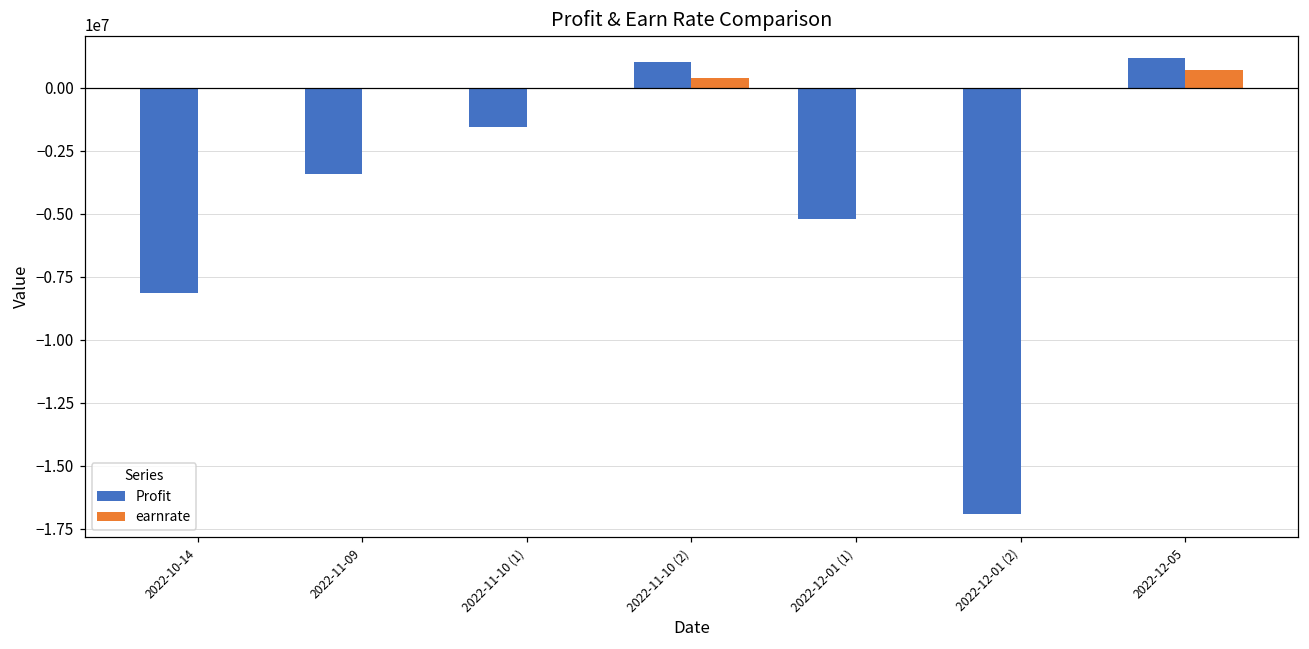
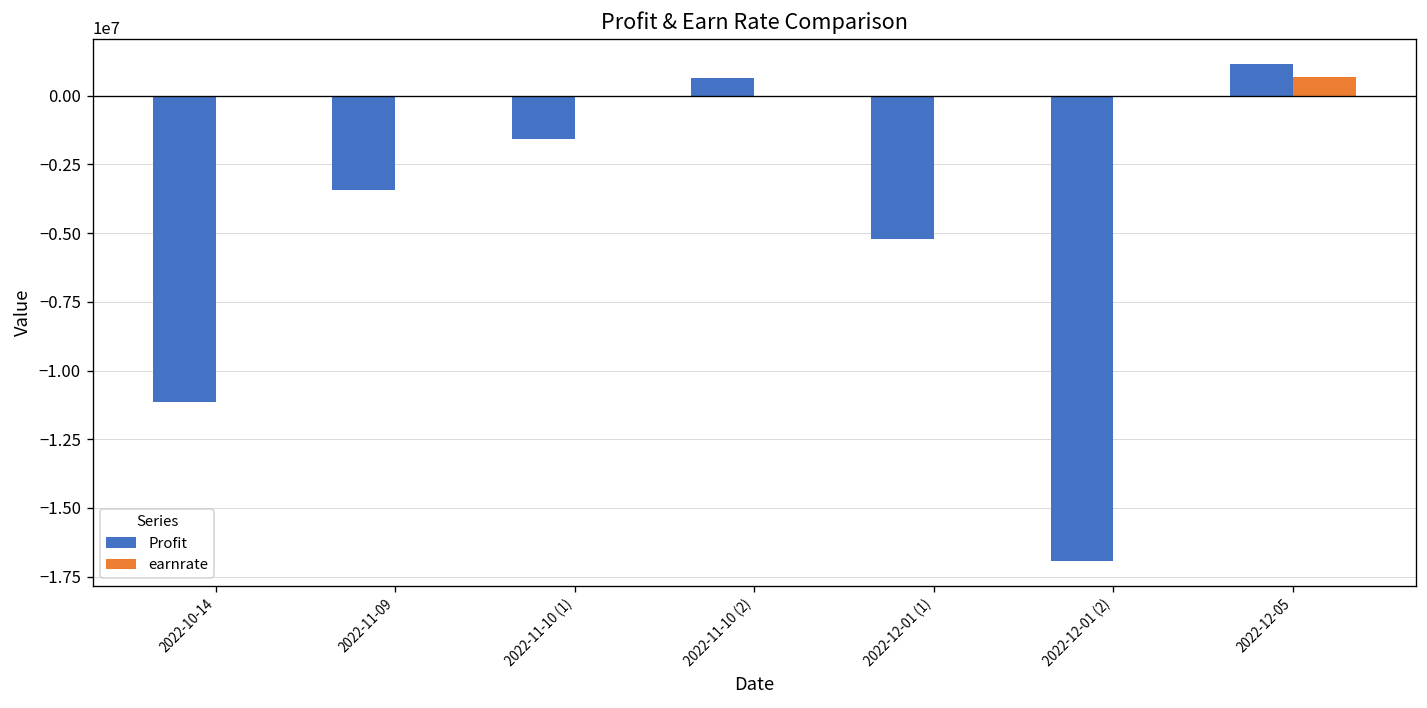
  {
    "Profit": {
-     "2022-10-14": -8100000,
+     "2022-10-14": -11100000,
      "2022-11-09": -3400000,
      "2022-11-10 (1)": -1600000,
-     "2022-11-10 (2)": 1000000,
+     "2022-11-10 (2)": 600000,
      "2022-12-01 (1)": -5200000,
      "2022-12-01 (2)": -16900000,
      "2022-12-05": 1200000
    },
    "earnrate": {
-     "2022-11-10 (2)": 400000,
+     "2022-11-10 (2)": 0,
      "2022-12-05": 700000
    }
  }
